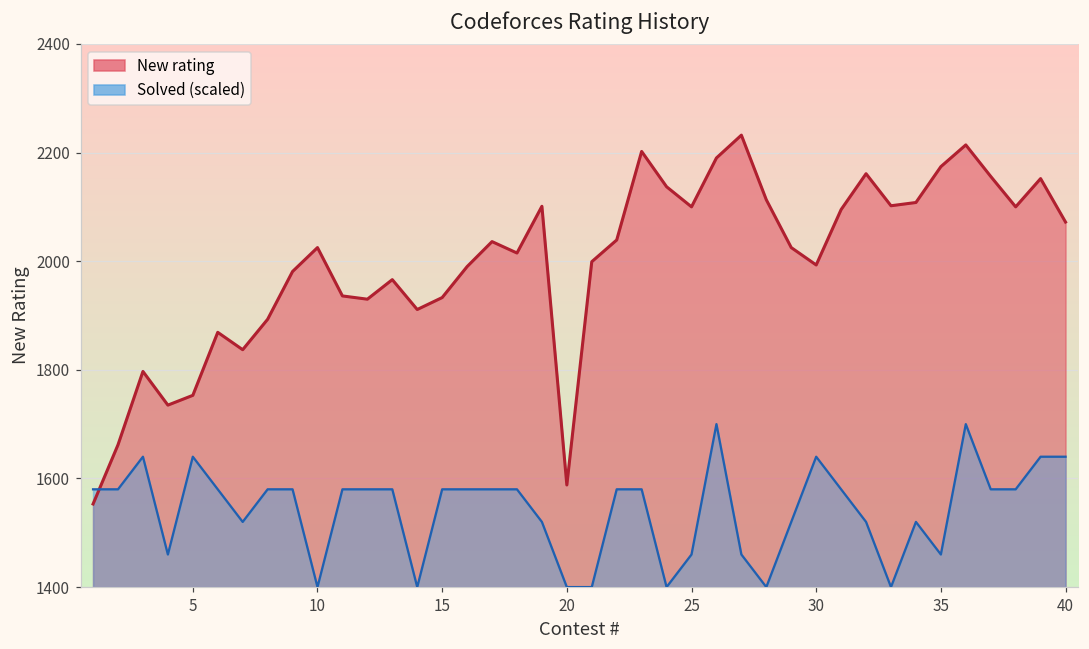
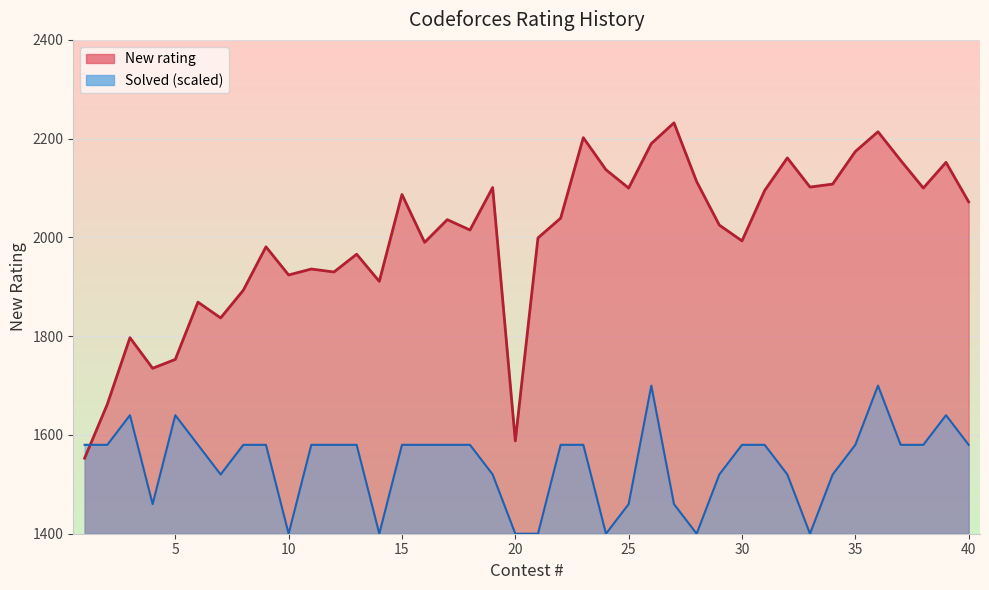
  {
    "New rating": {
      "5": 1750,
-     "10": 2030,
-     "15": 1930,
+     "10": 1920,
+     "15": 2090,
      "20": 1590,
      "25": 2100,
      "30": 1990,
      "35": 2170,
      "40": 2070
    },
    "Solved (scaled)": {
      "5": 1640,
      "10": 1400,
      "15": 1580,
      "20": 1400,
      "25": 1460,
-     "30": 1640,
-     "35": 1460,
-     "40": 1640
+     "30": 1580,
+     "35": 1580,
+     "40": 1580
    }
  }
